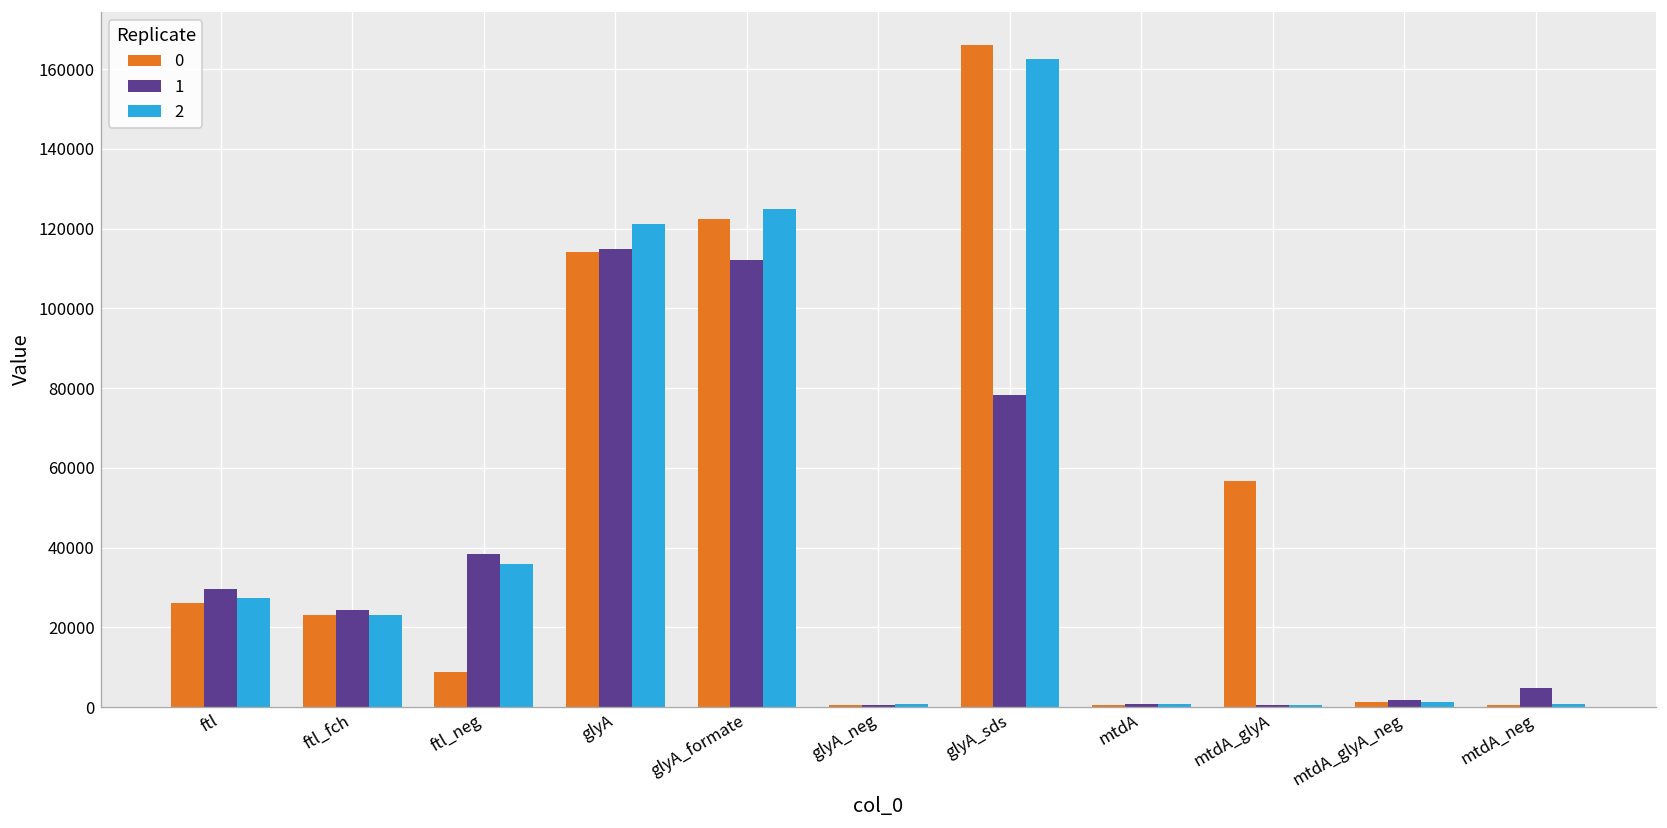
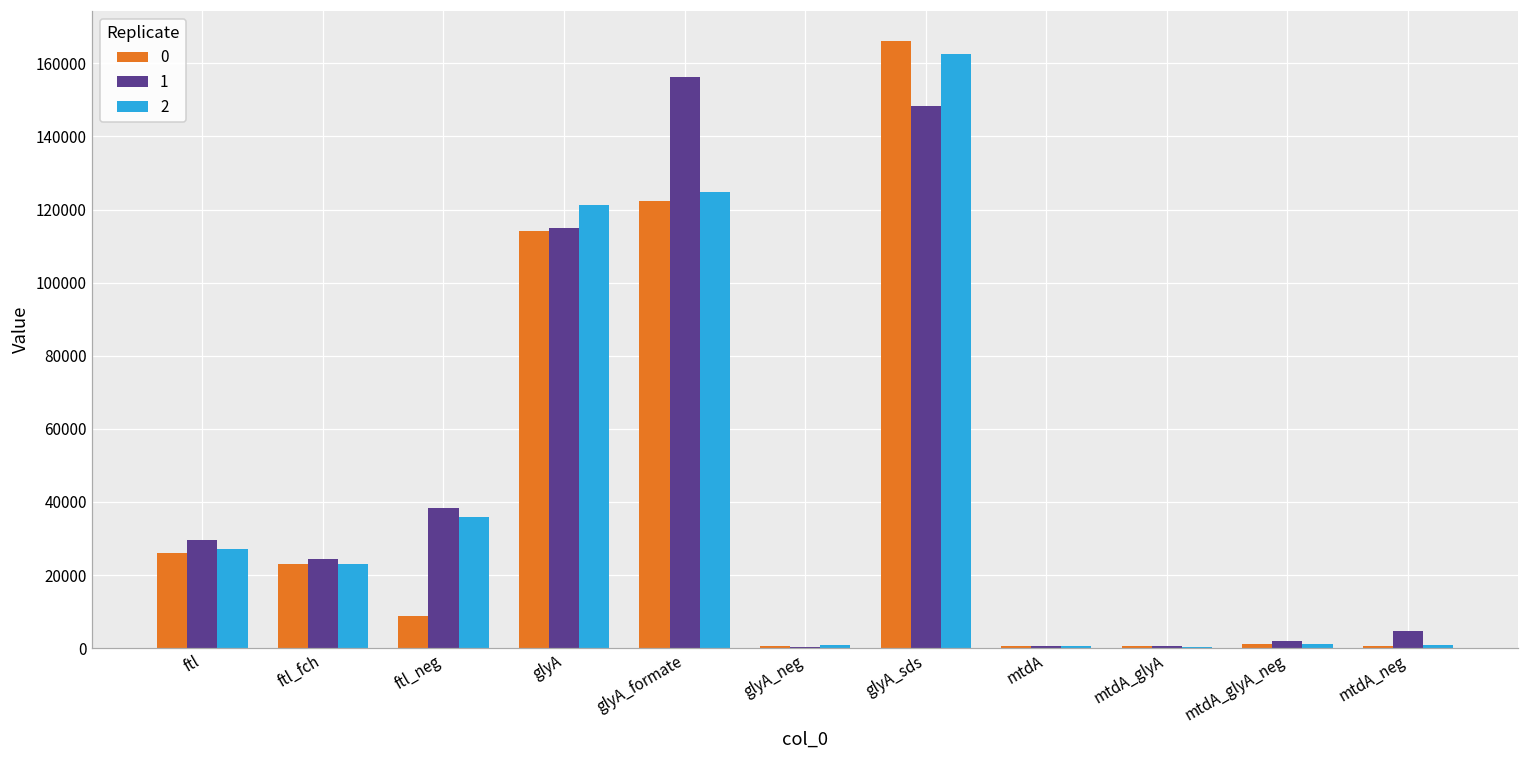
  {
    "0": {
      "ftl": 26000,
      "ftl_fch": 23000,
      "ftl_neg": 9000,
      "glyA": 114000,
      "glyA_formate": 122000,
      "glyA_sds": 166000,
-     "mtdA_glyA": 57000,
+     "mtdA_glyA": 1000,
      "mtdA_glyA_neg": 1000
    },
    "1": {
      "ftl": 30000,
      "ftl_fch": 24000,
      "ftl_neg": 38000,
      "glyA": 115000,
-     "glyA_formate": 112000,
-     "glyA_sds": 78000,
+     "glyA_formate": 156000,
+     "glyA_sds": 148000,
      "mtdA_glyA_neg": 2000,
      "mtdA_neg": 5000
    },
    "2": {
      "ftl": 27000,
      "ftl_fch": 23000,
      "ftl_neg": 36000,
      "glyA": 121000,
      "glyA_formate": 125000,
      "glyA_sds": 163000,
      "mtdA_glyA_neg": 1000,
      "mtdA_neg": 1000
    }
  }
